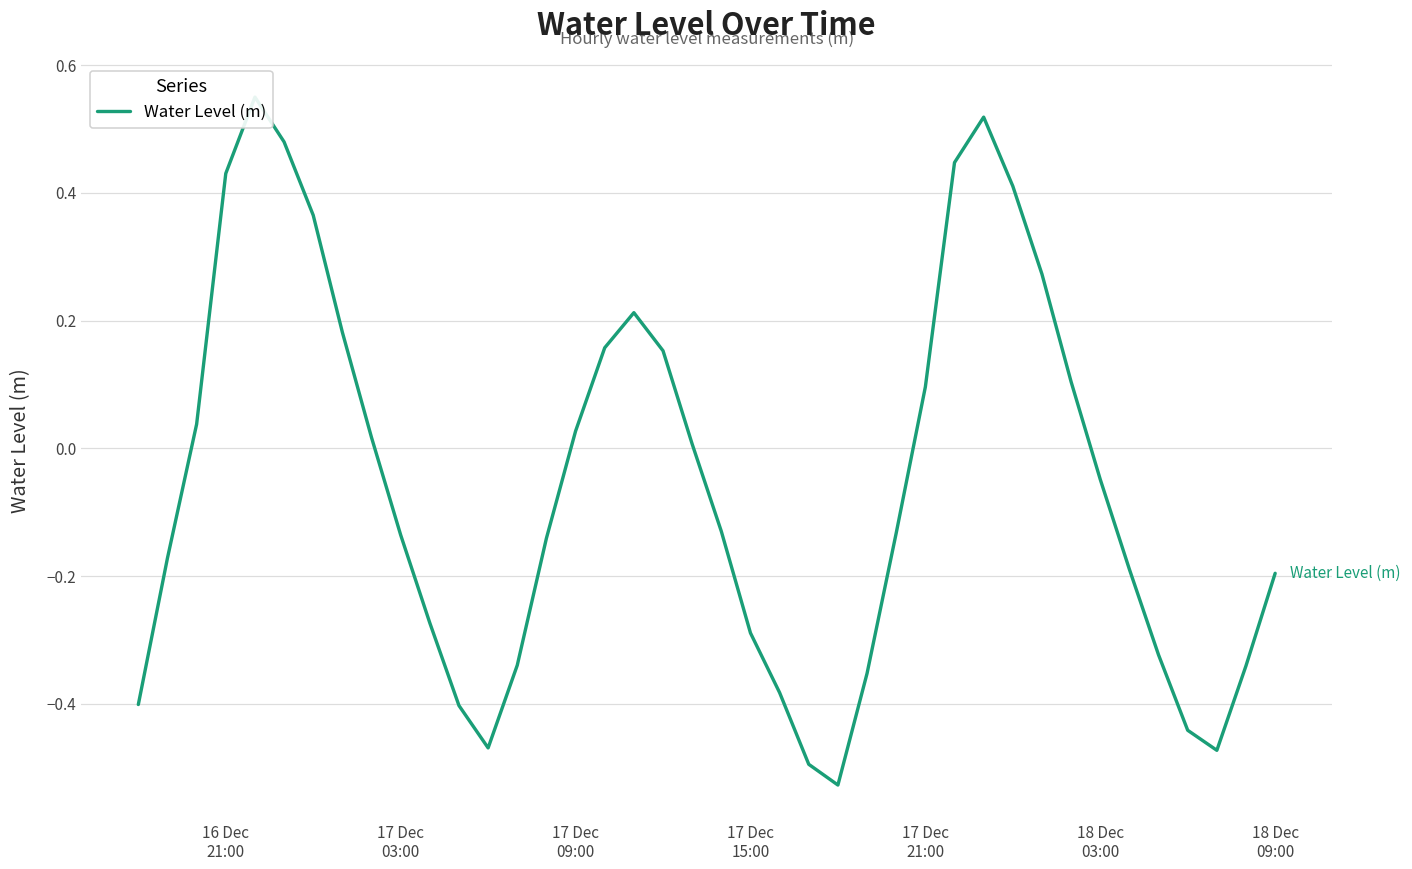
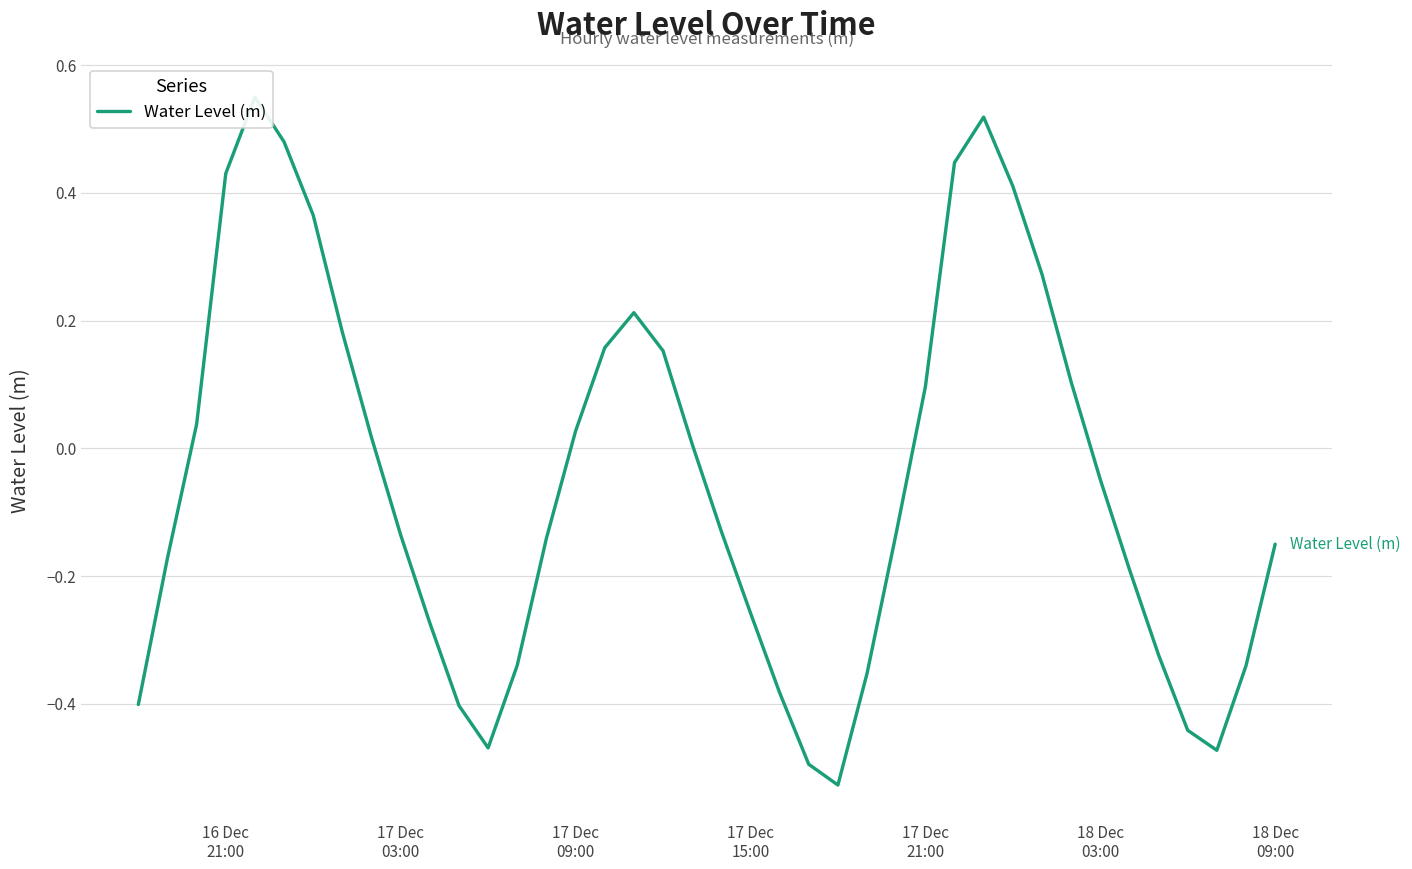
  {
    "16 Dec 21:00": 0.43,
    "17 Dec 03:00": -0.14,
    "17 Dec 09:00": 0.03,
-   "17 Dec 15:00": -0.29,
+   "17 Dec 15:00": -0.26,
    "17 Dec 21:00": 0.10,
    "18 Dec 03:00": -0.05,
-   "18 Dec 09:00": -0.20
+   "18 Dec 09:00": -0.15
  }
